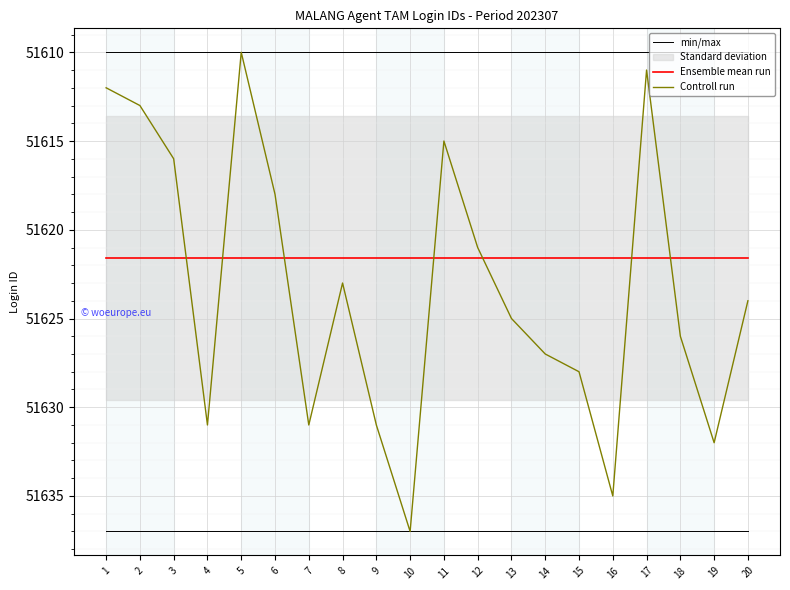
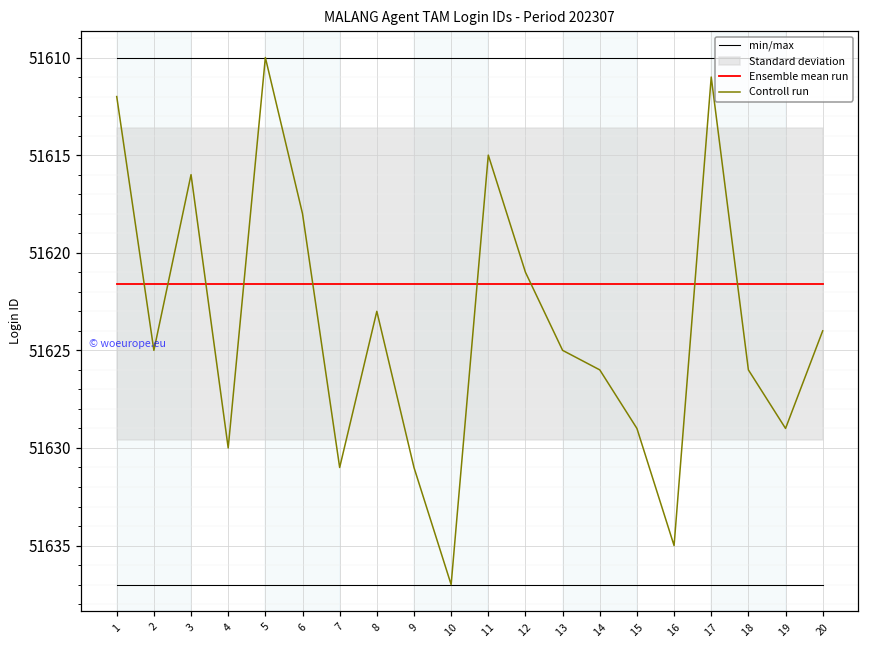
  {
    "Standard deviation": {
      "1": 51629.6,
      "2": 51629.6,
      "3": 51629.6,
      "4": 51629.6,
      "5": 51629.6,
      "6": 51629.6,
      "7": 51629.6,
      "8": 51629.6,
      "9": 51629.6,
      "10": 51629.6,
      "11": 51629.6,
      "12": 51629.6,
      "13": 51629.6,
      "14": 51629.6,
      "15": 51629.6,
      "16": 51629.6,
      "17": 51629.6,
      "18": 51629.6,
      "19": 51629.6,
      "20": 51629.6
    },
    "Ensemble mean run": {
      "1": 51621.6,
      "2": 51621.6,
      "3": 51621.6,
      "4": 51621.6,
      "5": 51621.6,
      "6": 51621.6,
      "7": 51621.6,
      "8": 51621.6,
      "9": 51621.6,
      "10": 51621.6,
      "11": 51621.6,
      "12": 51621.6,
      "13": 51621.6,
      "14": 51621.6,
      "15": 51621.6,
      "16": 51621.6,
      "17": 51621.6,
      "18": 51621.6,
      "19": 51621.6,
      "20": 51621.6
    },
    "Controll run": {
      "1": 51612,
-     "2": 51613,
+     "2": 51625,
      "3": 51616,
-     "4": 51631,
+     "4": 51630,
      "6": 51618,
      "7": 51631,
      "8": 51623,
      "9": 51631,
      "11": 51615,
      "12": 51621,
      "13": 51625,
-     "14": 51627,
-     "15": 51628,
+     "14": 51626,
+     "15": 51629,
      "16": 51635,
      "17": 51611,
      "18": 51626,
-     "19": 51632,
+     "19": 51629,
      "20": 51624
    }
  }
